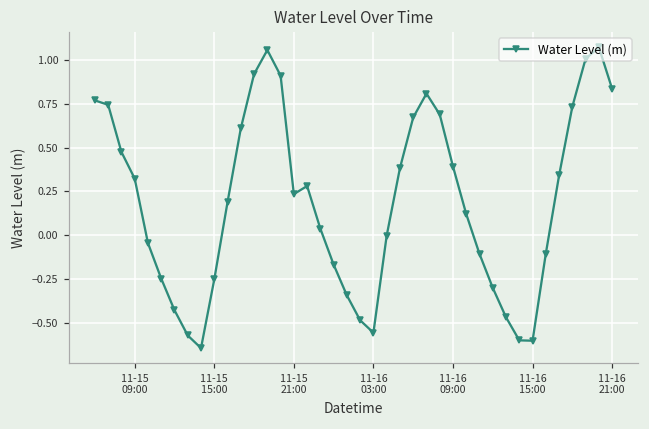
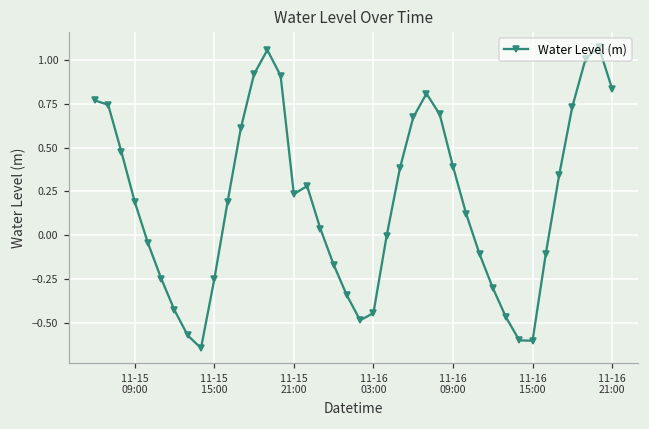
  {
-   "11-15 09:00": 0.32,
+   "11-15 09:00": 0.19,
    "11-15 15:00": -0.25,
    "11-15 21:00": 0.24,
-   "11-16 03:00": -0.56,
+   "11-16 03:00": -0.44,
    "11-16 09:00": 0.39,
    "11-16 15:00": -0.60,
    "11-16 21:00": 0.83
  }
